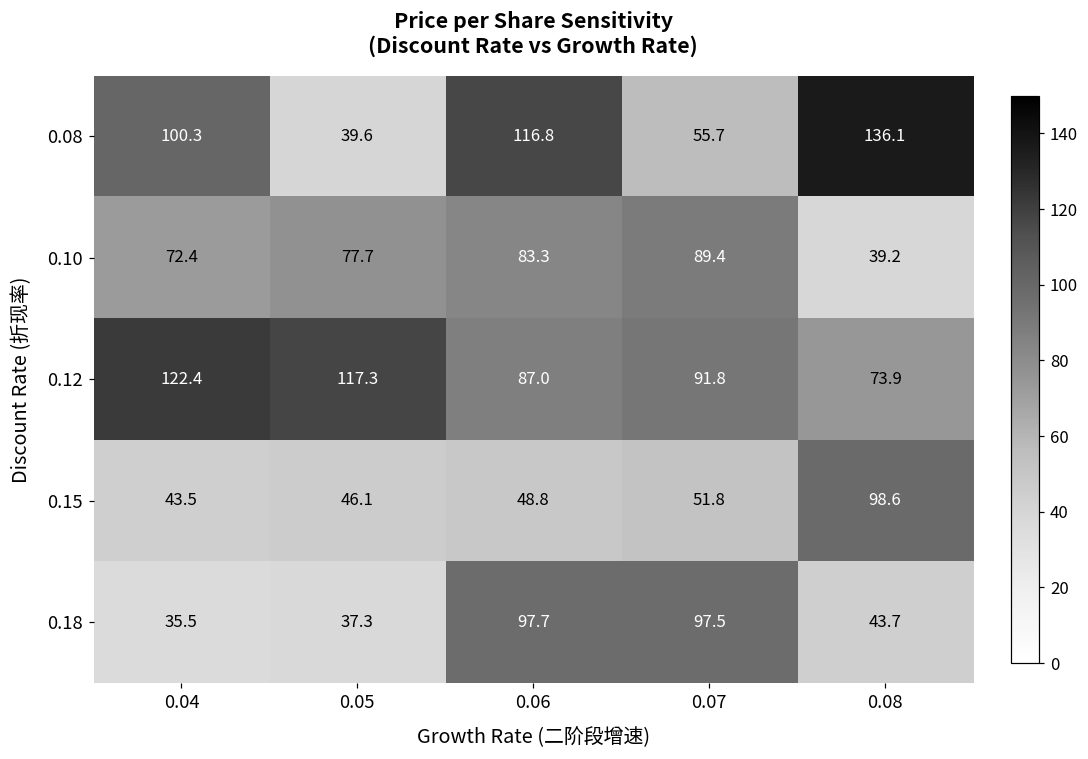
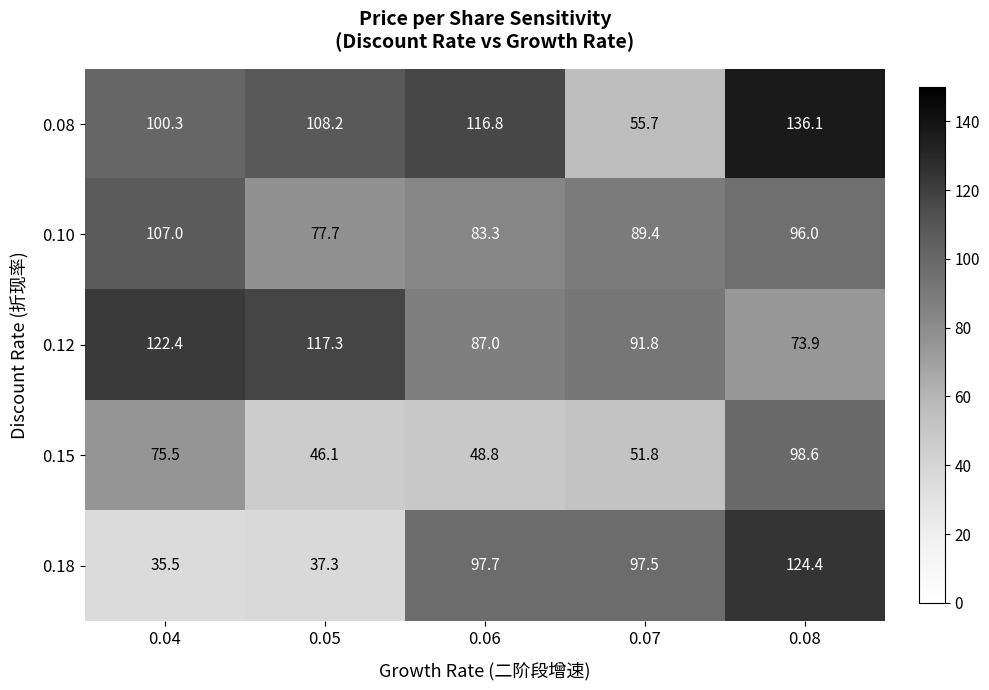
  {
    "0.08": {
      "0.04": 100.3,
-     "0.05": 39.6,
+     "0.05": 108.2,
      "0.06": 116.8,
      "0.07": 55.7,
      "0.08": 136.1
    },
    "0.10": {
-     "0.04": 72.4,
+     "0.04": 107.0,
      "0.05": 77.7,
      "0.06": 83.3,
      "0.07": 89.4,
-     "0.08": 39.2
+     "0.08": 96.0
    },
    "0.12": {
      "0.04": 122.4,
      "0.05": 117.3,
      "0.06": 87.0,
      "0.07": 91.8,
      "0.08": 73.9
    },
    "0.15": {
-     "0.04": 43.5,
+     "0.04": 75.5,
      "0.05": 46.1,
      "0.06": 48.8,
      "0.07": 51.8,
      "0.08": 98.6
    },
    "0.18": {
      "0.04": 35.5,
      "0.05": 37.3,
      "0.06": 97.7,
      "0.07": 97.5,
-     "0.08": 43.7
+     "0.08": 124.4
    }
  }
